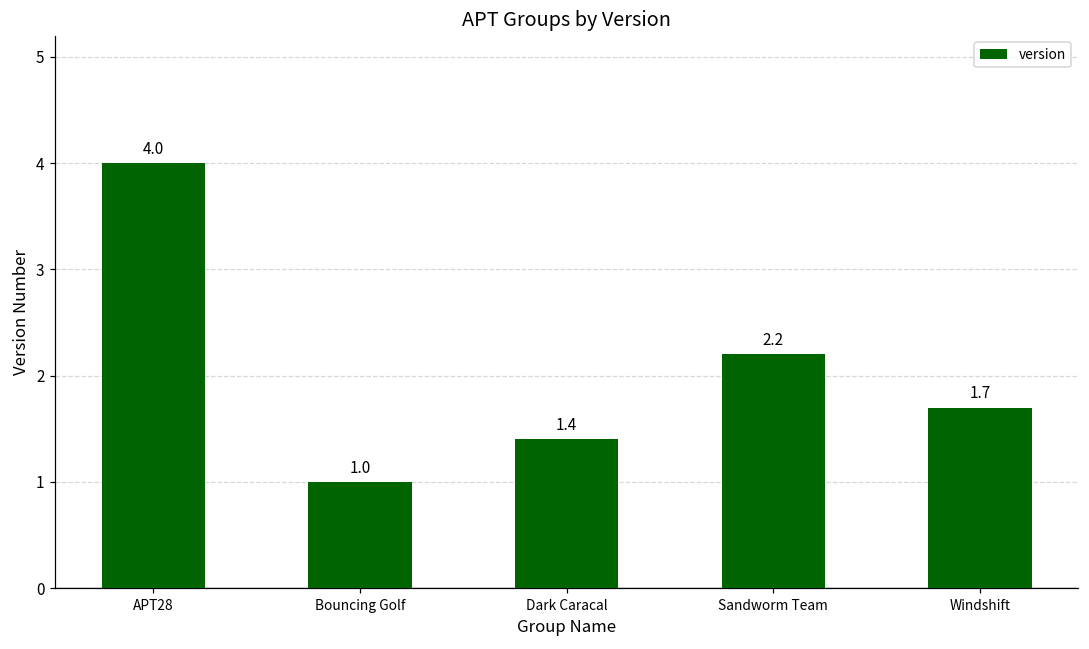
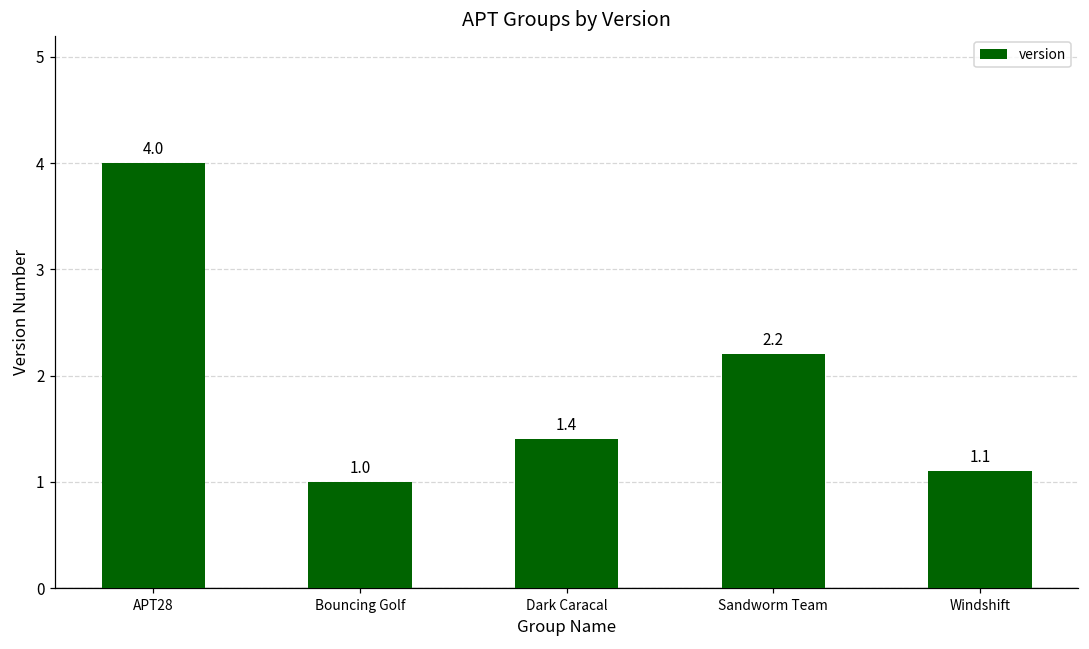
  {
    "APT28": 4.0,
    "Bouncing Golf": 1.0,
    "Dark Caracal": 1.4,
    "Sandworm Team": 2.2,
-   "Windshift": 1.7
+   "Windshift": 1.1
  }
